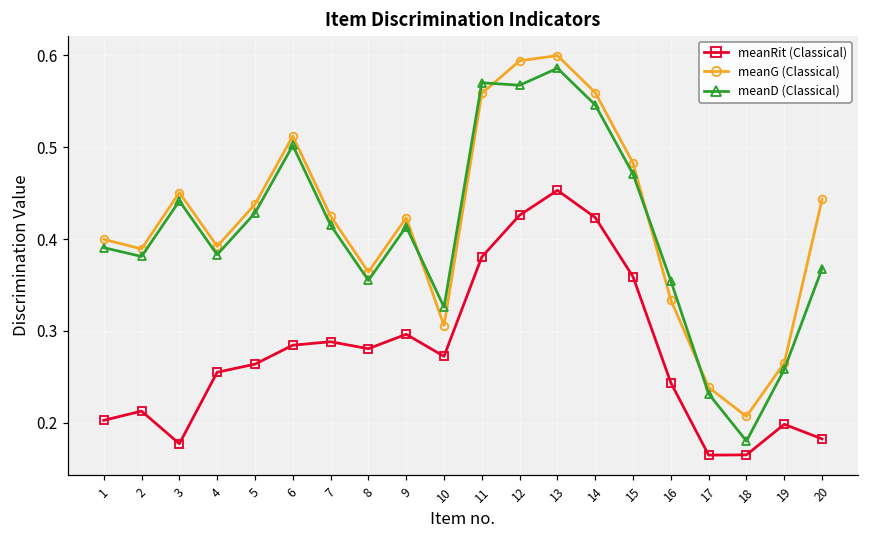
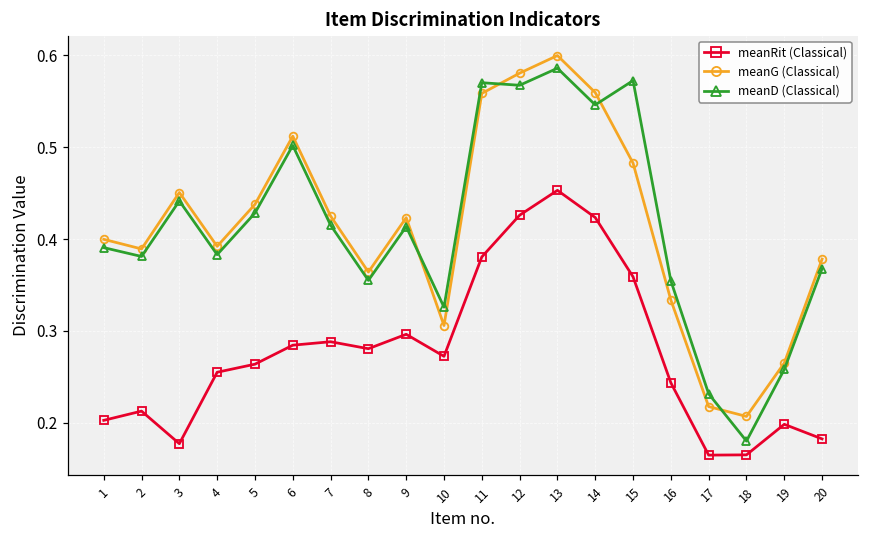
  {
    "meanRit (Classical)": {
      "1": 0.20,
      "2": 0.21,
      "3": 0.18,
      "4": 0.26,
      "5": 0.26,
      "6": 0.28,
      "7": 0.29,
      "8": 0.28,
      "9": 0.30,
      "10": 0.27,
      "11": 0.38,
      "12": 0.43,
      "13": 0.45,
      "14": 0.42,
      "15": 0.36,
      "16": 0.24,
      "17": 0.16,
      "18": 0.17,
      "19": 0.20,
      "20": 0.18
    },
    "meanG (Classical)": {
      "1": 0.40,
      "2": 0.39,
      "3": 0.45,
      "4": 0.39,
      "5": 0.44,
      "6": 0.51,
      "7": 0.43,
      "8": 0.36,
      "9": 0.42,
      "10": 0.31,
      "11": 0.56,
-     "12": 0.59,
+     "12": 0.58,
      "13": 0.60,
      "14": 0.56,
      "15": 0.48,
      "16": 0.33,
-     "17": 0.24,
+     "17": 0.22,
      "18": 0.21,
      "19": 0.27,
-     "20": 0.44
+     "20": 0.38
    },
    "meanD (Classical)": {
      "1": 0.39,
      "2": 0.38,
      "3": 0.44,
      "4": 0.38,
      "5": 0.43,
      "6": 0.50,
      "7": 0.42,
      "8": 0.36,
      "9": 0.41,
      "10": 0.33,
      "11": 0.57,
      "12": 0.57,
      "13": 0.59,
      "14": 0.55,
-     "15": 0.47,
+     "15": 0.57,
      "16": 0.35,
      "17": 0.23,
      "18": 0.18,
      "19": 0.26,
      "20": 0.37
    }
  }
